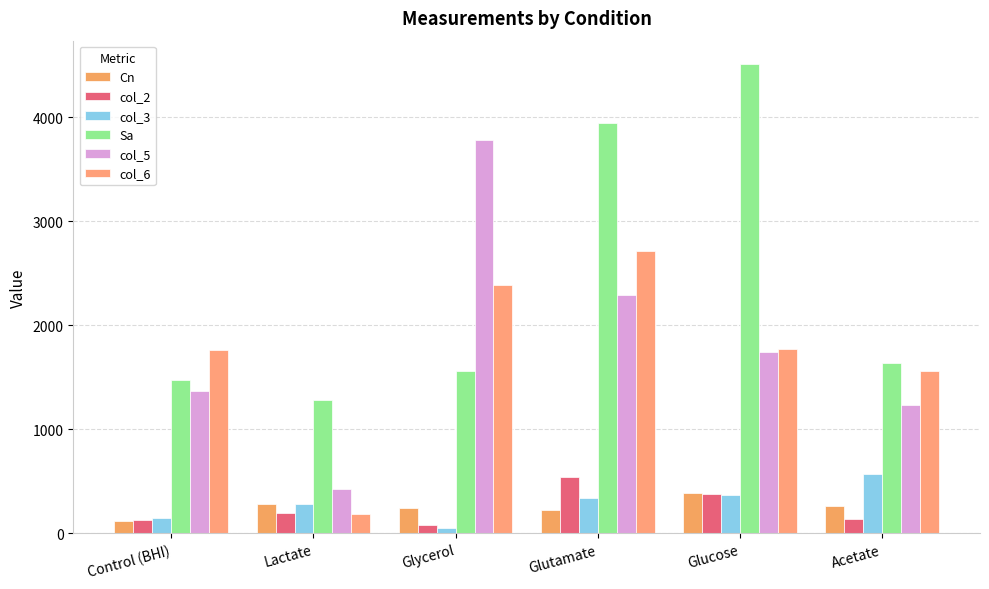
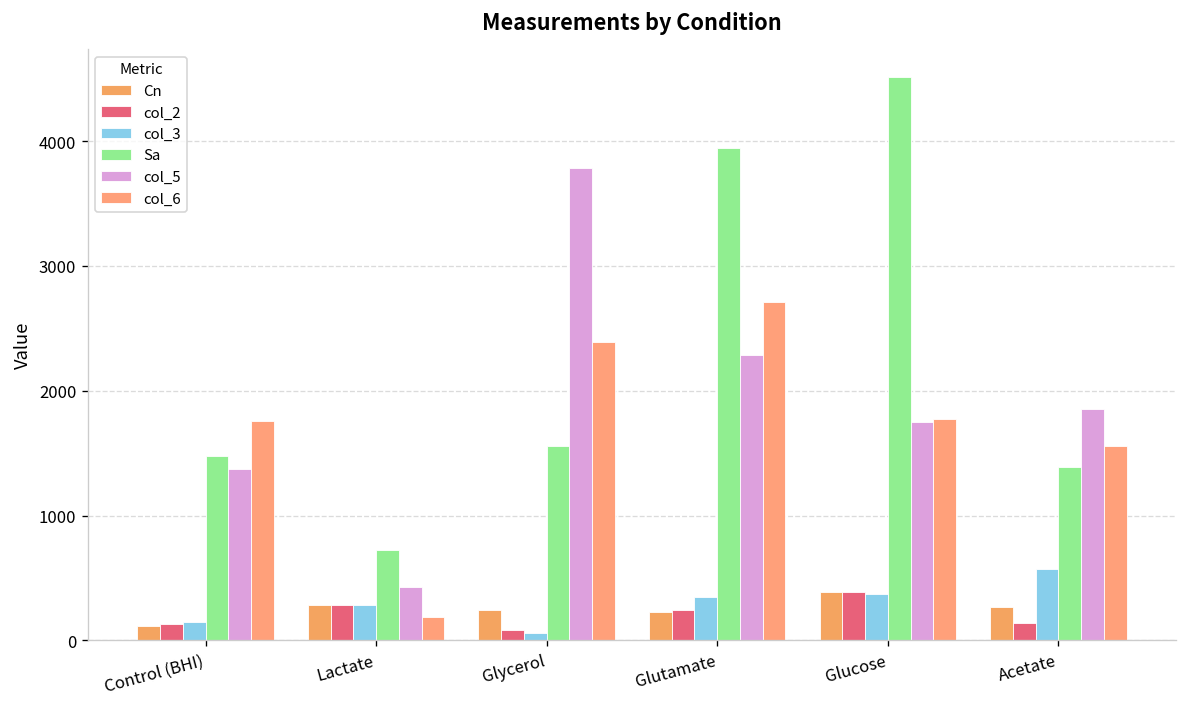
  {
    "col_2": {
      "Control (BHI)": 130,
-     "Lactate": 190,
+     "Lactate": 280,
      "Glycerol": 80,
-     "Glutamate": 540,
+     "Glutamate": 240,
      "Glucose": 380,
      "Acetate": 140
    },
    "col_3": {
      "Control (BHI)": 150,
      "Lactate": 280,
      "Glycerol": 60,
      "Glutamate": 340,
      "Glucose": 370,
      "Acetate": 570
    },
    "Sa": {
      "Control (BHI)": 1470,
-     "Lactate": 1280,
+     "Lactate": 730,
      "Glycerol": 1560,
      "Glutamate": 3950,
      "Glucose": 4510,
-     "Acetate": 1640
+     "Acetate": 1390
    },
    "col_5": {
      "Control (BHI)": 1370,
      "Lactate": 430,
      "Glycerol": 3790,
      "Glutamate": 2290,
      "Glucose": 1750,
-     "Acetate": 1240
+     "Acetate": 1850
    }
  }
